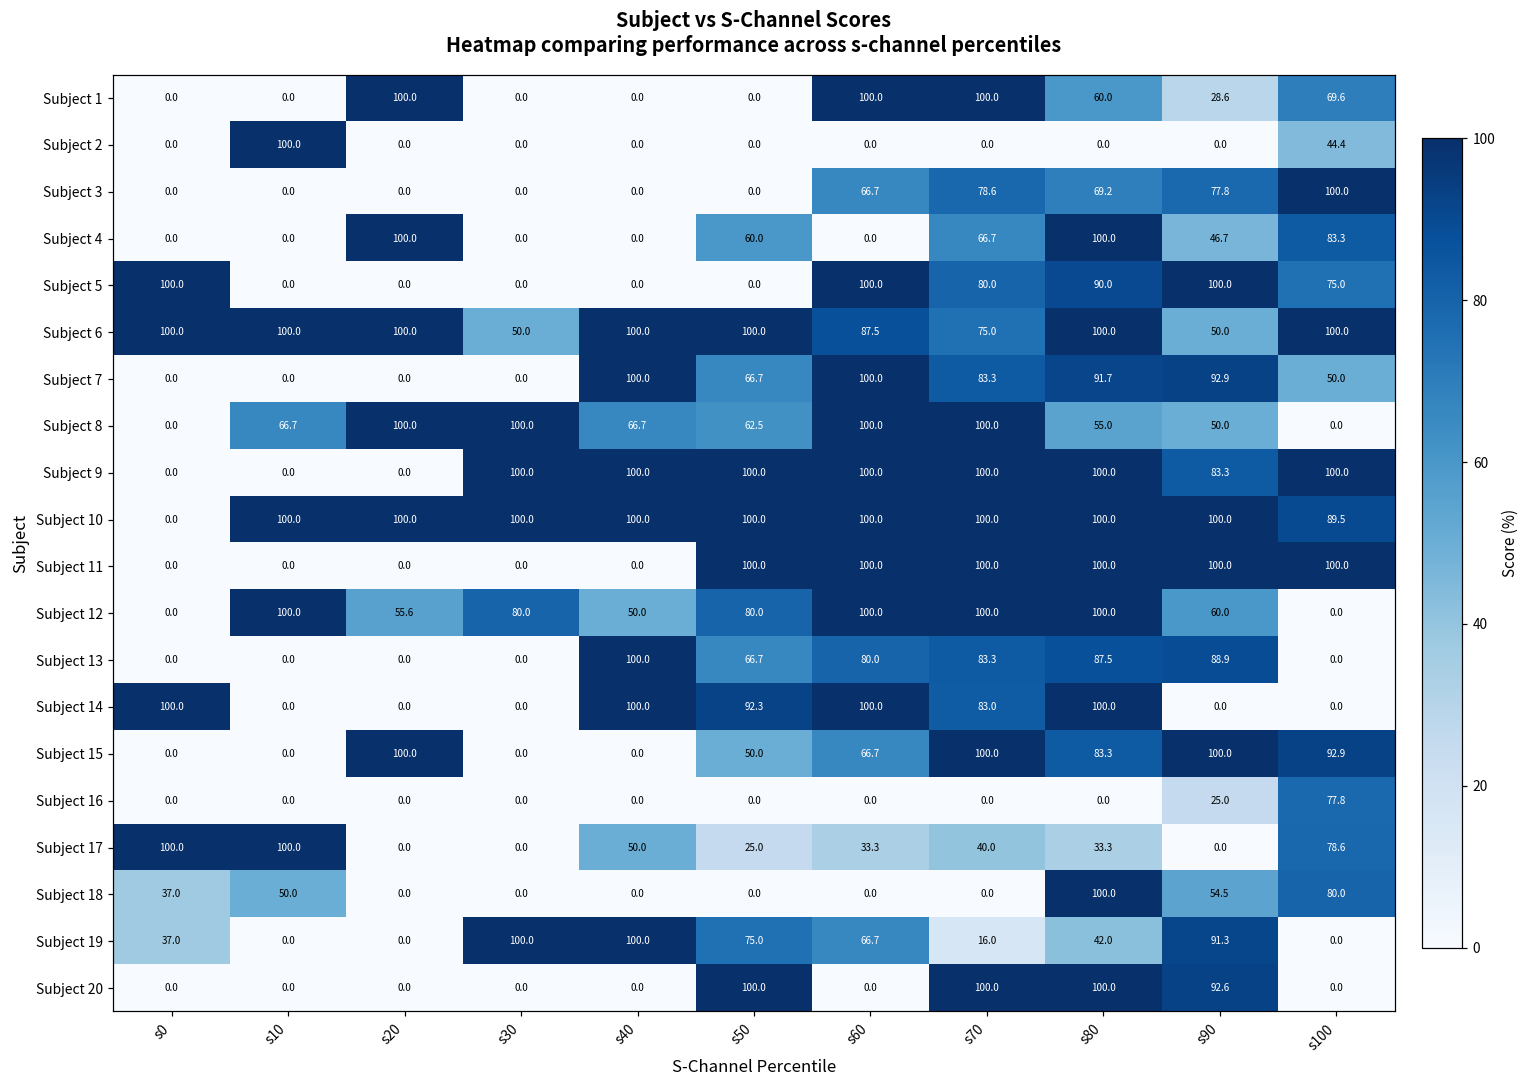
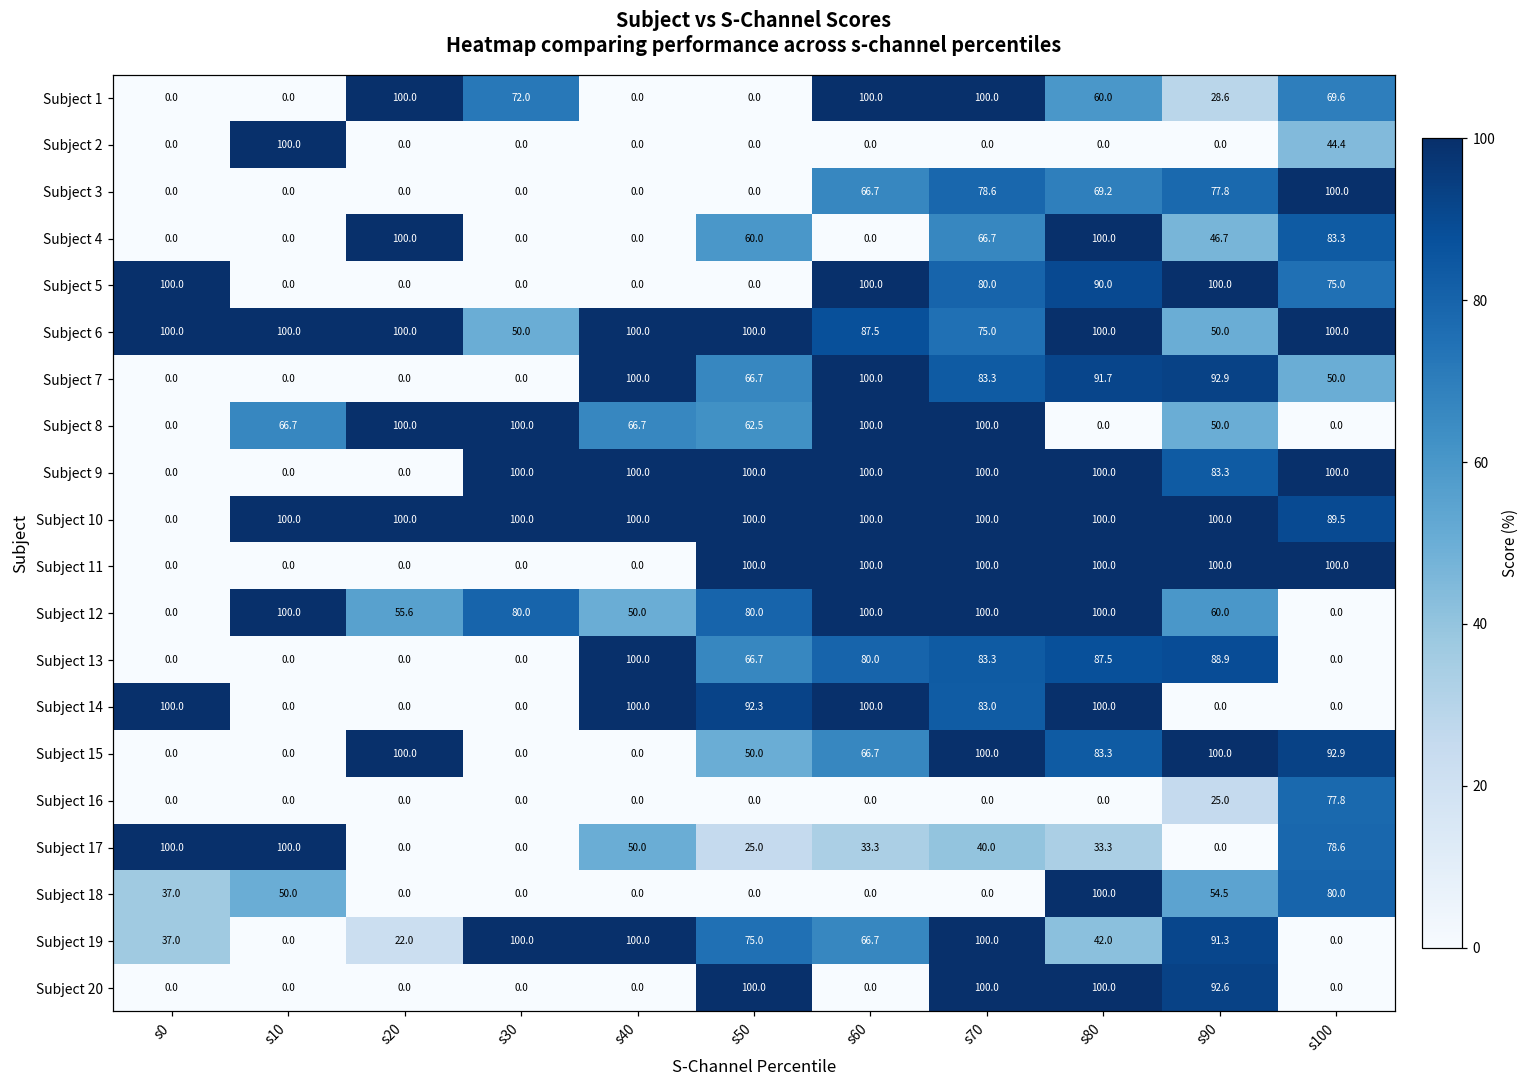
  {
    "Subject 1": {
      "s0": 0.0,
      "s10": 0.0,
      "s20": 100.0,
-     "s30": 0.0,
+     "s30": 72.0,
      "s40": 0.0,
      "s50": 0.0,
      "s60": 100.0,
      "s70": 100.0,
      "s80": 60.0,
      "s90": 28.6,
      "s100": 69.6
    },
    "Subject 8": {
      "s0": 0.0,
      "s10": 66.7,
      "s20": 100.0,
      "s30": 100.0,
      "s40": 66.7,
      "s50": 62.5,
      "s60": 100.0,
      "s70": 100.0,
-     "s80": 55.0,
+     "s80": 0.0,
      "s90": 50.0,
      "s100": 0.0
    },
    "Subject 19": {
      "s0": 37.0,
      "s10": 0.0,
-     "s20": 0.0,
+     "s20": 22.0,
      "s30": 100.0,
      "s40": 100.0,
      "s50": 75.0,
      "s60": 66.7,
-     "s70": 16.0,
+     "s70": 100.0,
      "s80": 42.0,
      "s90": 91.3,
      "s100": 0.0
    }
  }
